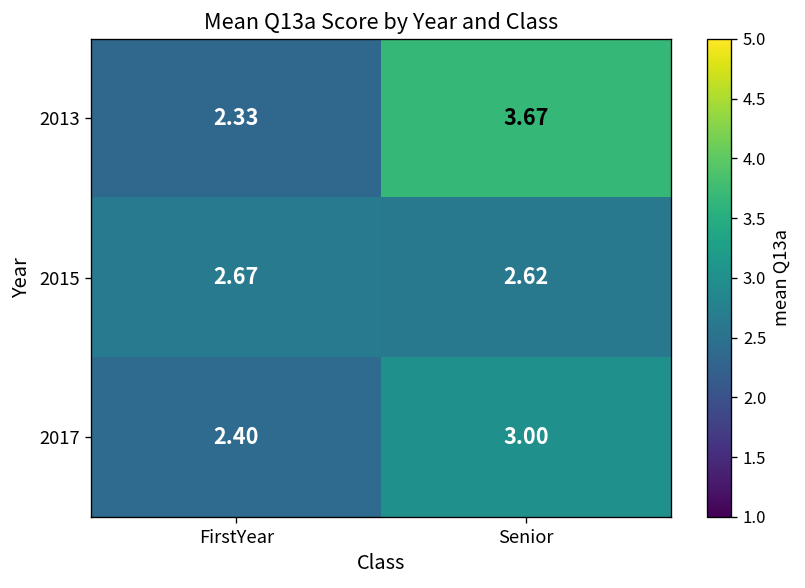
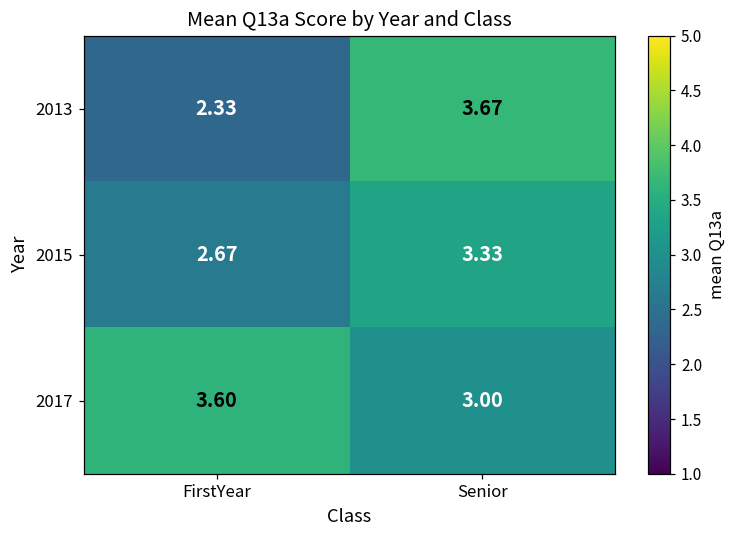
  {
    "2013": {
      "FirstYear": 2.33,
      "Senior": 3.67
    },
    "2015": {
      "FirstYear": 2.67,
-     "Senior": 2.62
+     "Senior": 3.33
    },
    "2017": {
-     "FirstYear": 2.40,
+     "FirstYear": 3.60,
      "Senior": 3.00
    }
  }
